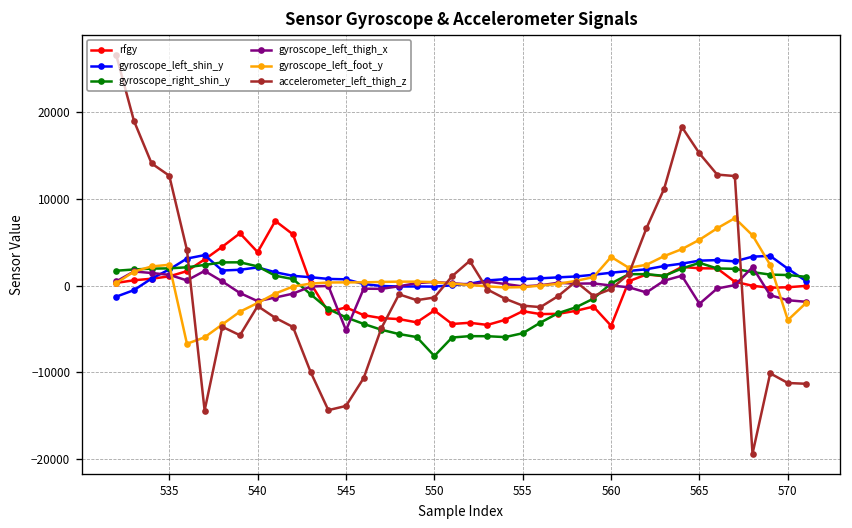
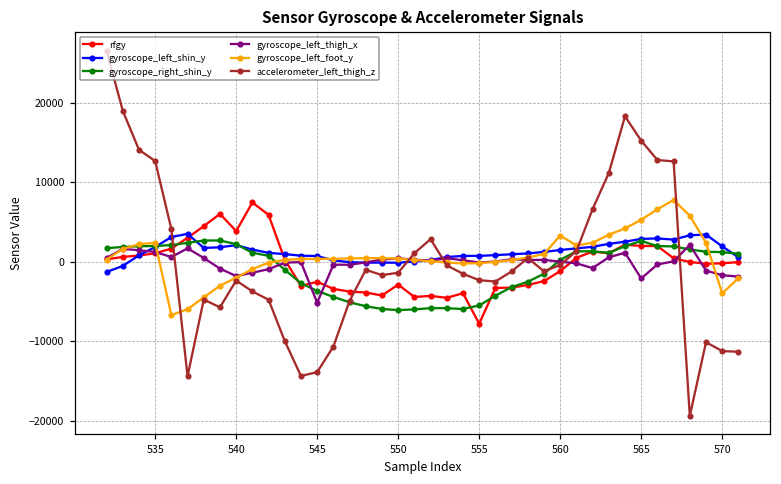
  {
    "rfgy": {
      "540": 4000,
      "545": -3000,
      "550": -3000,
-     "555": -3000,
-     "560": -5000,
+     "555": -8000,
+     "560": -1000,
      "565": 2000,
      "570": 0
    },
    "gyroscope_left_shin_y": {
      "550": 0,
      "555": 1000,
      "560": 1000,
      "570": 2000
    },
    "gyroscope_right_shin_y": {
      "545": -4000,
-     "550": -8000,
+     "550": -6000,
      "555": -5000,
      "570": 1000
    },
    "gyroscope_left_thigh_x": {
      "545": -5000,
      "565": -2000,
      "570": -2000
    },
    "gyroscope_left_foot_y": {
      "535": 2000,
      "560": 3000,
      "565": 5000,
      "570": -4000
    },
    "accelerometer_left_thigh_z": {
      "535": 13000,
      "540": -2000,
      "545": -14000,
      "550": -1000,
      "555": -2000,
      "560": 0,
      "565": 15000,
      "570": -11000
    }
  }
